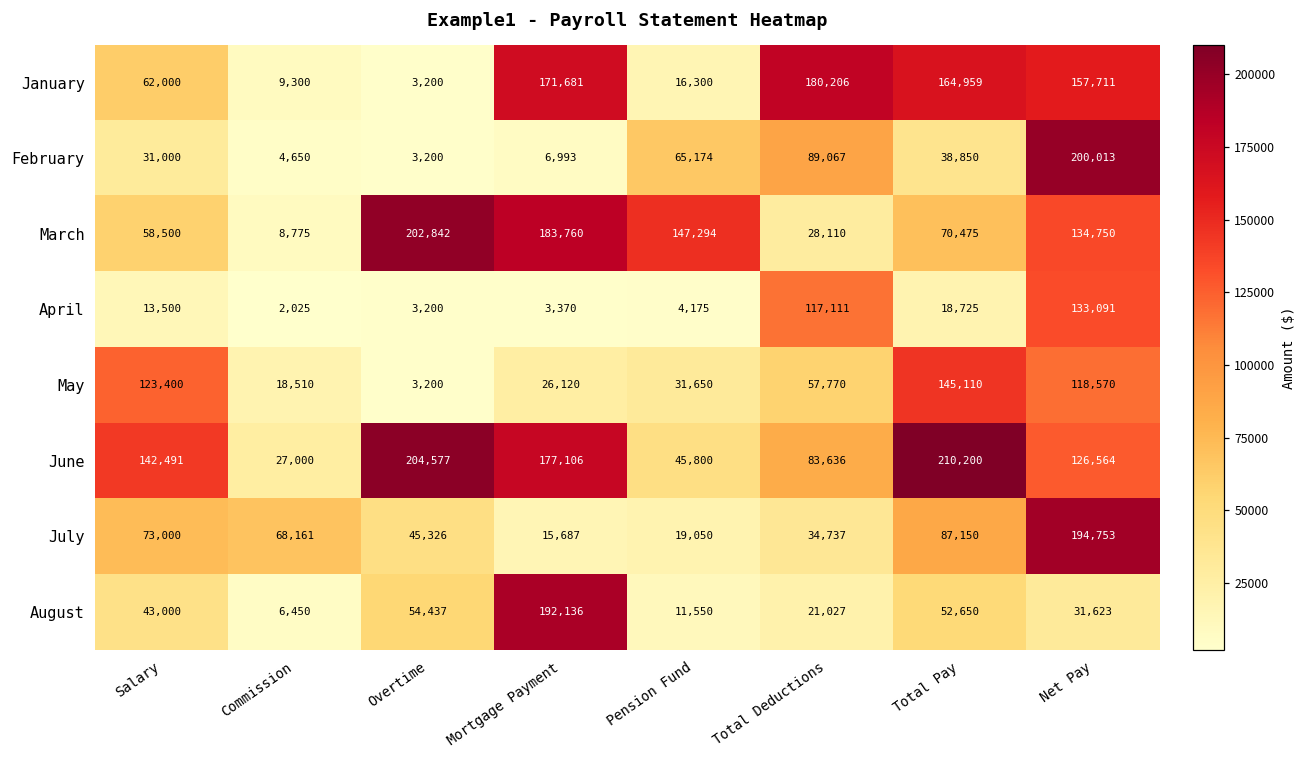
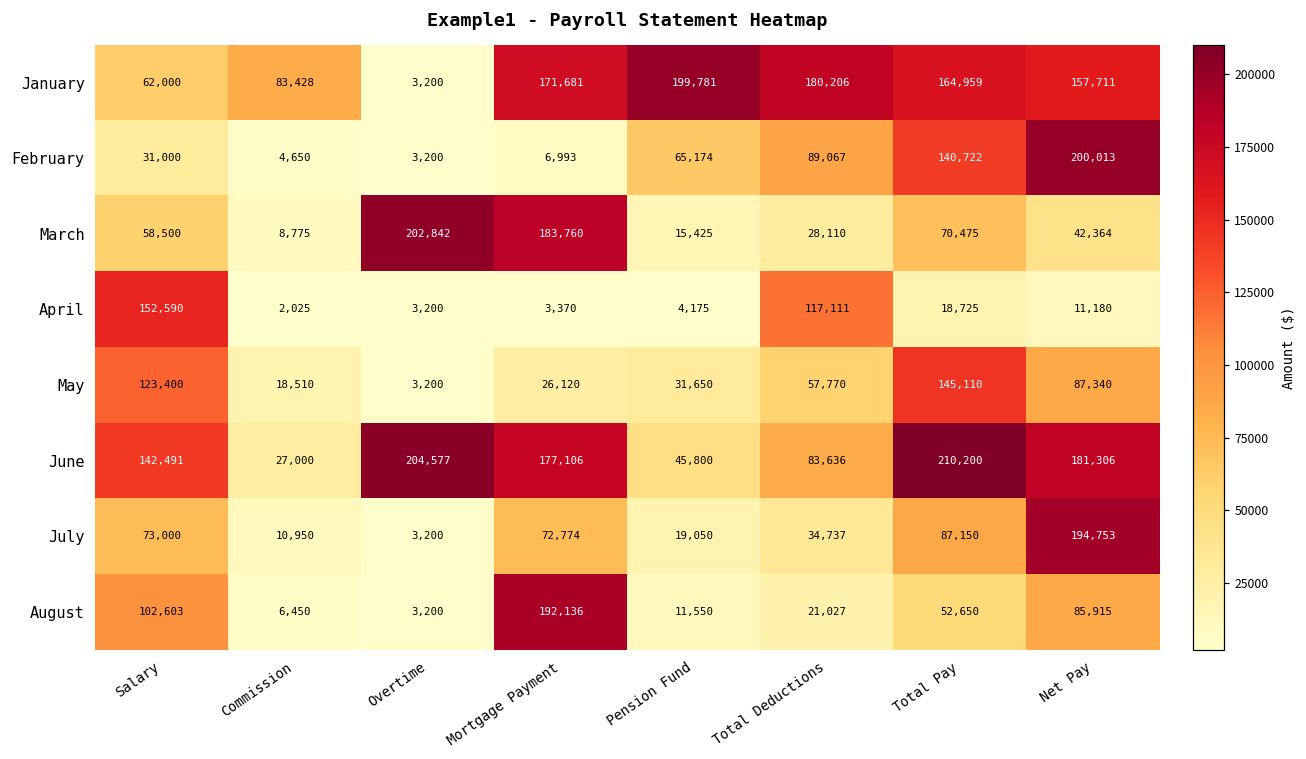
  {
    "January": {
      "Salary": "62,000",
-     "Commission": "9,300",
+     "Commission": "83,428",
      "Overtime": "3,200",
      "Mortgage Payment": "171,681",
-     "Pension Fund": "16,300",
+     "Pension Fund": "199,781",
      "Total Deductions": "180,206",
      "Total Pay": "164,959",
      "Net Pay": "157,711"
    },
    "February": {
      "Salary": "31,000",
      "Commission": "4,650",
      "Overtime": "3,200",
      "Mortgage Payment": "6,993",
      "Pension Fund": "65,174",
      "Total Deductions": "89,067",
-     "Total Pay": "38,850",
+     "Total Pay": "140,722",
      "Net Pay": "200,013"
    },
    "March": {
      "Salary": "58,500",
      "Commission": "8,775",
      "Overtime": "202,842",
      "Mortgage Payment": "183,760",
-     "Pension Fund": "147,294",
+     "Pension Fund": "15,425",
      "Total Deductions": "28,110",
      "Total Pay": "70,475",
-     "Net Pay": "134,750"
+     "Net Pay": "42,364"
    },
    "April": {
-     "Salary": "13,500",
+     "Salary": "152,590",
      "Commission": "2,025",
      "Overtime": "3,200",
      "Mortgage Payment": "3,370",
      "Pension Fund": "4,175",
      "Total Deductions": "117,111",
      "Total Pay": "18,725",
-     "Net Pay": "133,091"
+     "Net Pay": "11,180"
    },
    "May": {
      "Salary": "123,400",
      "Commission": "18,510",
      "Overtime": "3,200",
      "Mortgage Payment": "26,120",
      "Pension Fund": "31,650",
      "Total Deductions": "57,770",
      "Total Pay": "145,110",
-     "Net Pay": "118,570"
+     "Net Pay": "87,340"
    },
    "June": {
      "Salary": "142,491",
      "Commission": "27,000",
      "Overtime": "204,577",
      "Mortgage Payment": "177,106",
      "Pension Fund": "45,800",
      "Total Deductions": "83,636",
      "Total Pay": "210,200",
-     "Net Pay": "126,564"
+     "Net Pay": "181,306"
    },
    "July": {
      "Salary": "73,000",
-     "Commission": "68,161",
-     "Overtime": "45,326",
-     "Mortgage Payment": "15,687",
+     "Commission": "10,950",
+     "Overtime": "3,200",
+     "Mortgage Payment": "72,774",
      "Pension Fund": "19,050",
      "Total Deductions": "34,737",
      "Total Pay": "87,150",
      "Net Pay": "194,753"
    },
    "August": {
-     "Salary": "43,000",
+     "Salary": "102,603",
      "Commission": "6,450",
-     "Overtime": "54,437",
+     "Overtime": "3,200",
      "Mortgage Payment": "192,136",
      "Pension Fund": "11,550",
      "Total Deductions": "21,027",
      "Total Pay": "52,650",
-     "Net Pay": "31,623"
+     "Net Pay": "85,915"
    }
  }
